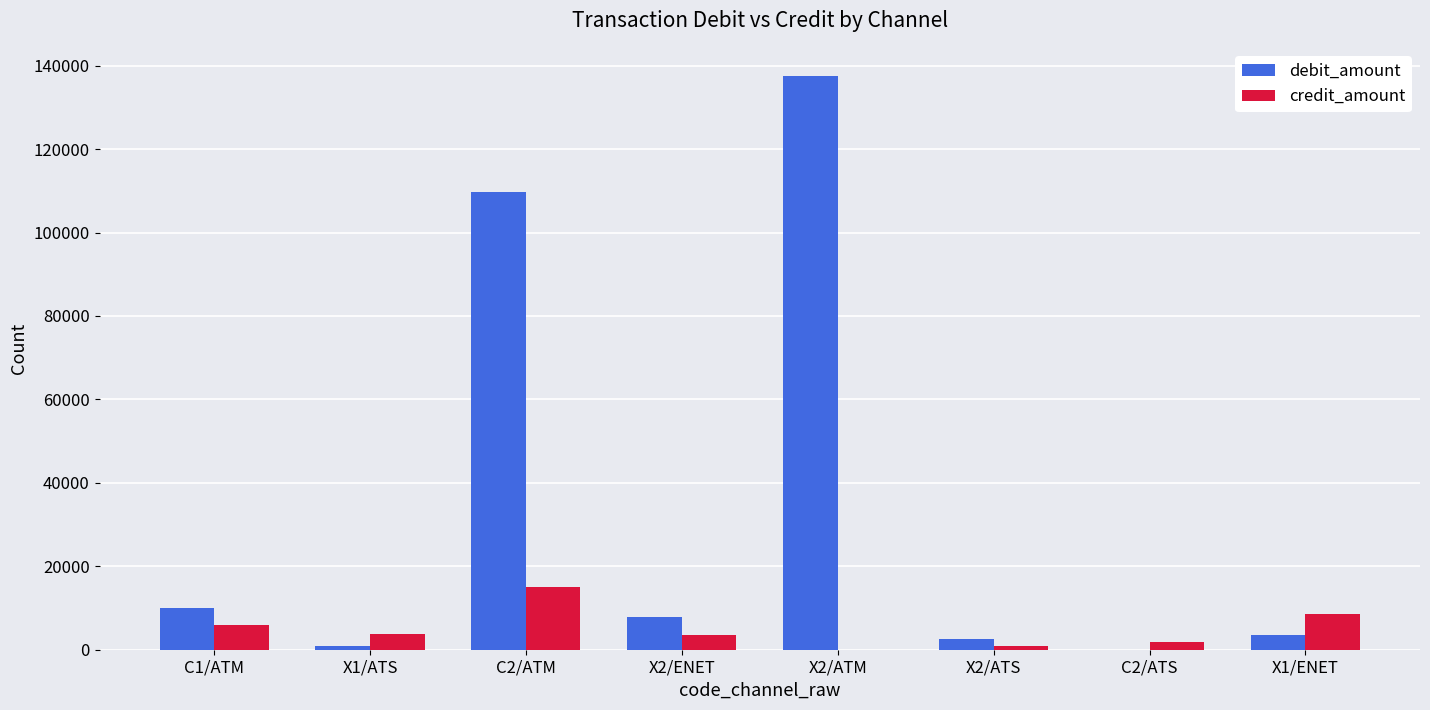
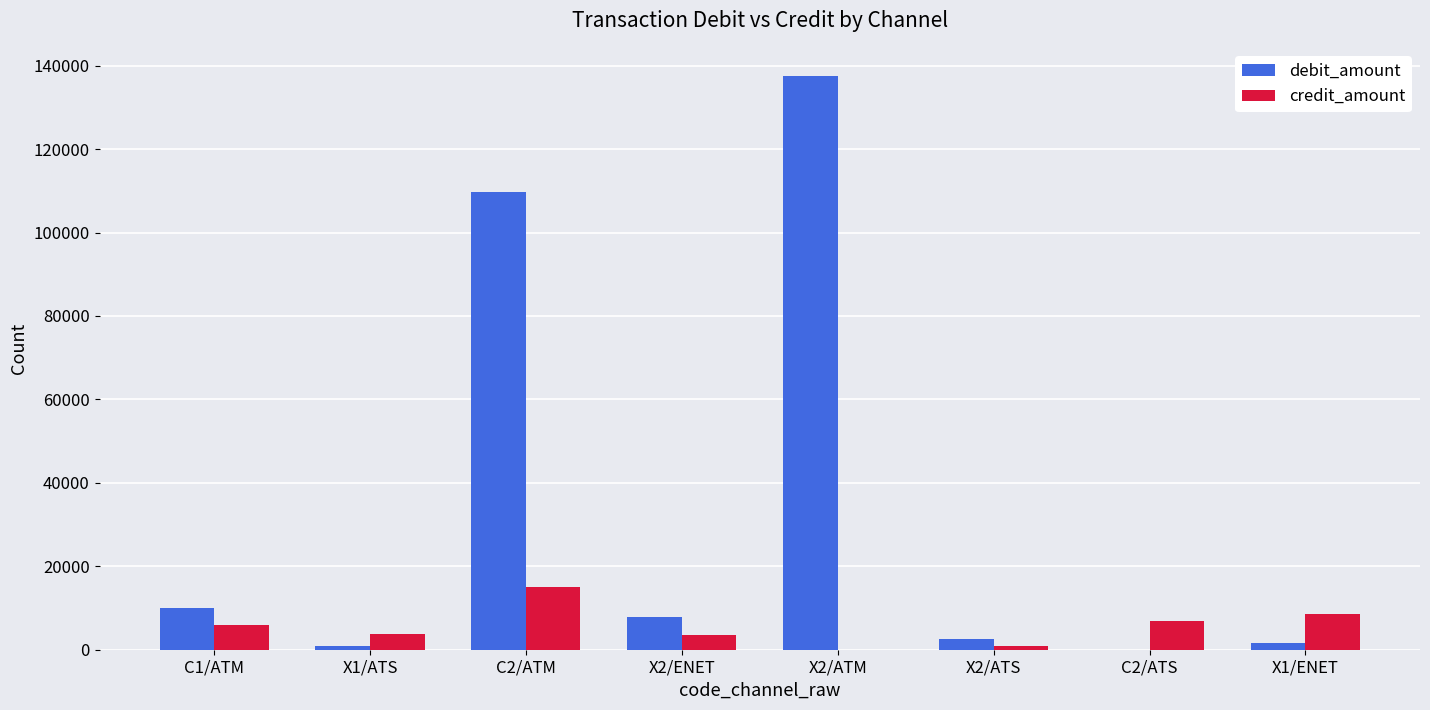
  {
    "debit_amount": {
      "C1/ATM": 10000,
      "X1/ATS": 1000,
      "C2/ATM": 110000,
      "X2/ENET": 8000,
      "X2/ATM": 137000,
      "X2/ATS": 2000,
      "C2/ATS": 0,
-     "X1/ENET": 4000
+     "X1/ENET": 2000
    },
    "credit_amount": {
      "C1/ATM": 6000,
      "X1/ATS": 4000,
      "C2/ATM": 15000,
      "X2/ENET": 4000,
      "X2/ATM": 0,
      "X2/ATS": 1000,
-     "C2/ATS": 2000,
+     "C2/ATS": 7000,
      "X1/ENET": 9000
    }
  }
